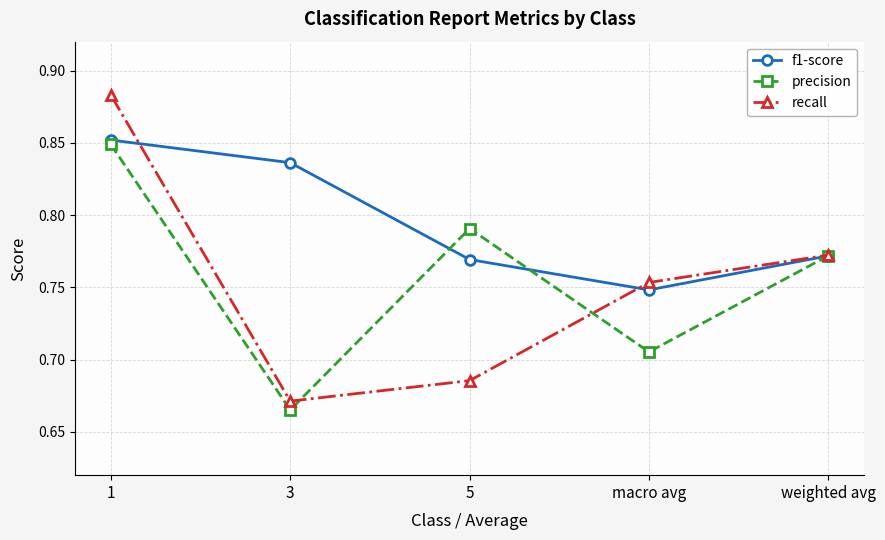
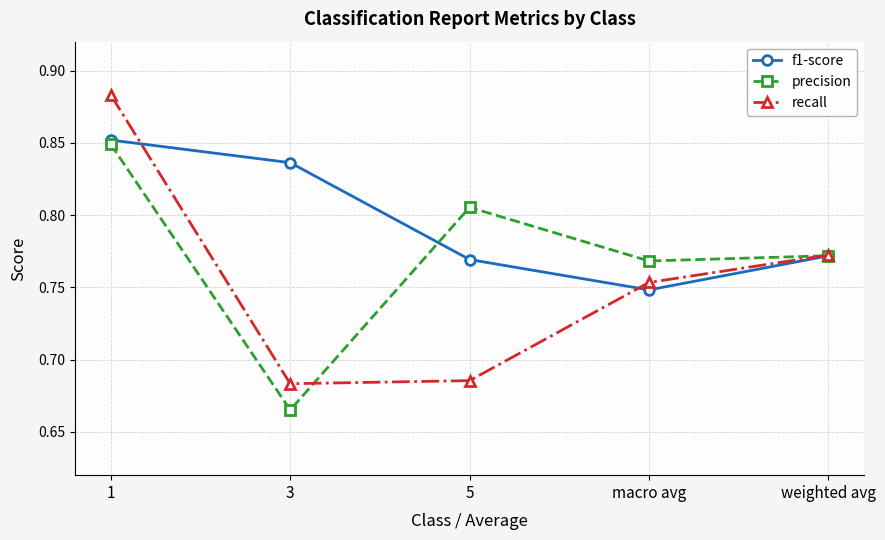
  {
    "f1-score": {
      "1": 0.852,
      "3": 0.836,
      "5": 0.769,
      "macro avg": 0.748
    },
    "precision": {
      "1": 0.849,
      "3": 0.665,
-     "5": 0.791,
-     "macro avg": 0.705
+     "5": 0.805,
+     "macro avg": 0.768
    },
    "recall": {
      "1": 0.883,
-     "3": 0.671,
+     "3": 0.683,
      "5": 0.685,
      "macro avg": 0.753
    }
  }
